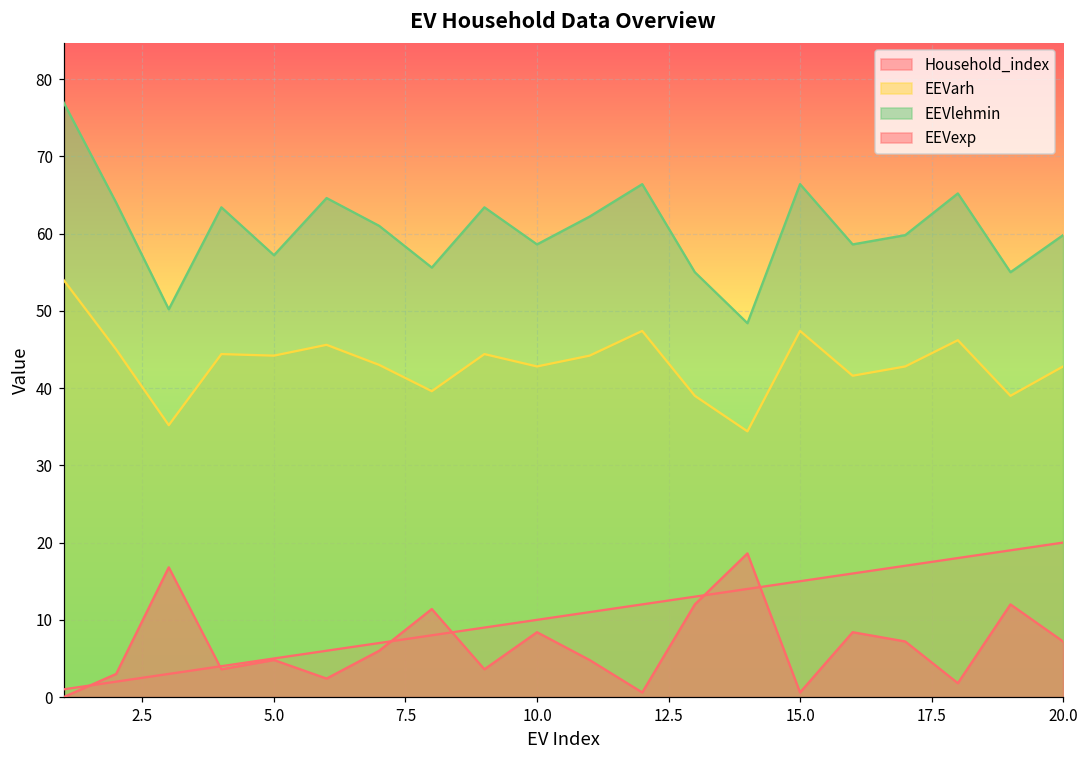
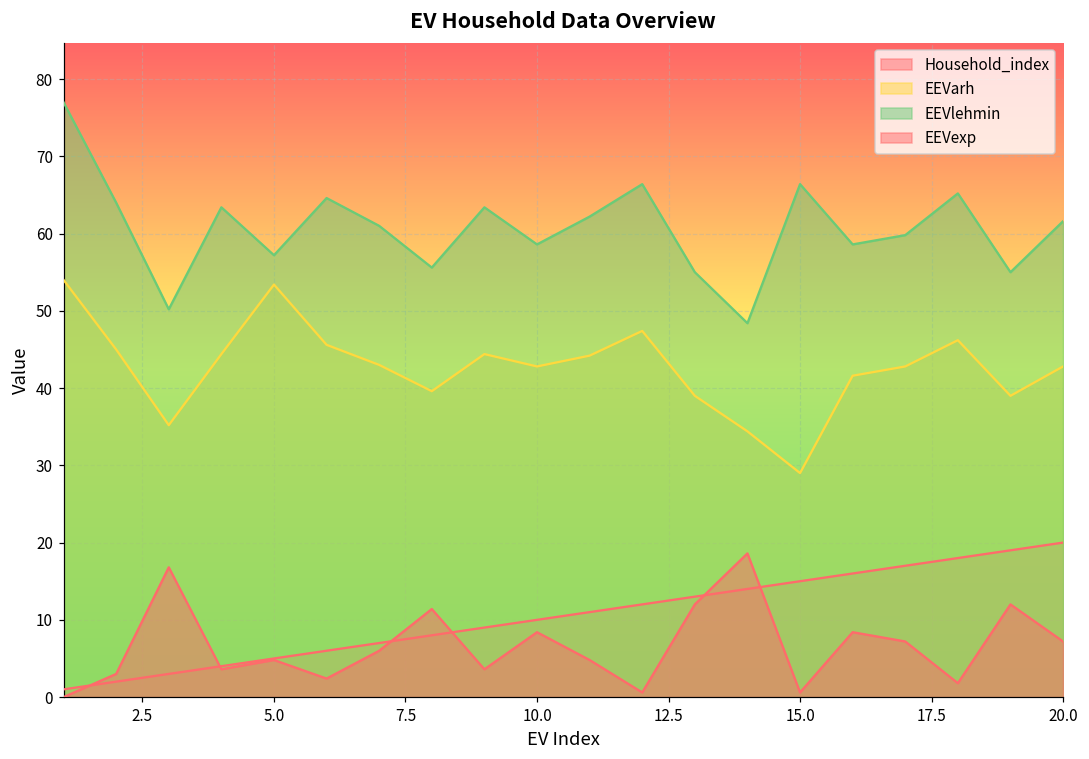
  {
    "EEVarh": {
-     "5.0": 44,
+     "5.0": 53,
      "10.0": 43,
-     "15.0": 47,
+     "15.0": 29,
      "20.0": 43
    },
    "EEVlehmin": {
      "5.0": 57,
      "10.0": 59,
      "15.0": 66,
-     "20.0": 60
+     "20.0": 62
    }
  }
